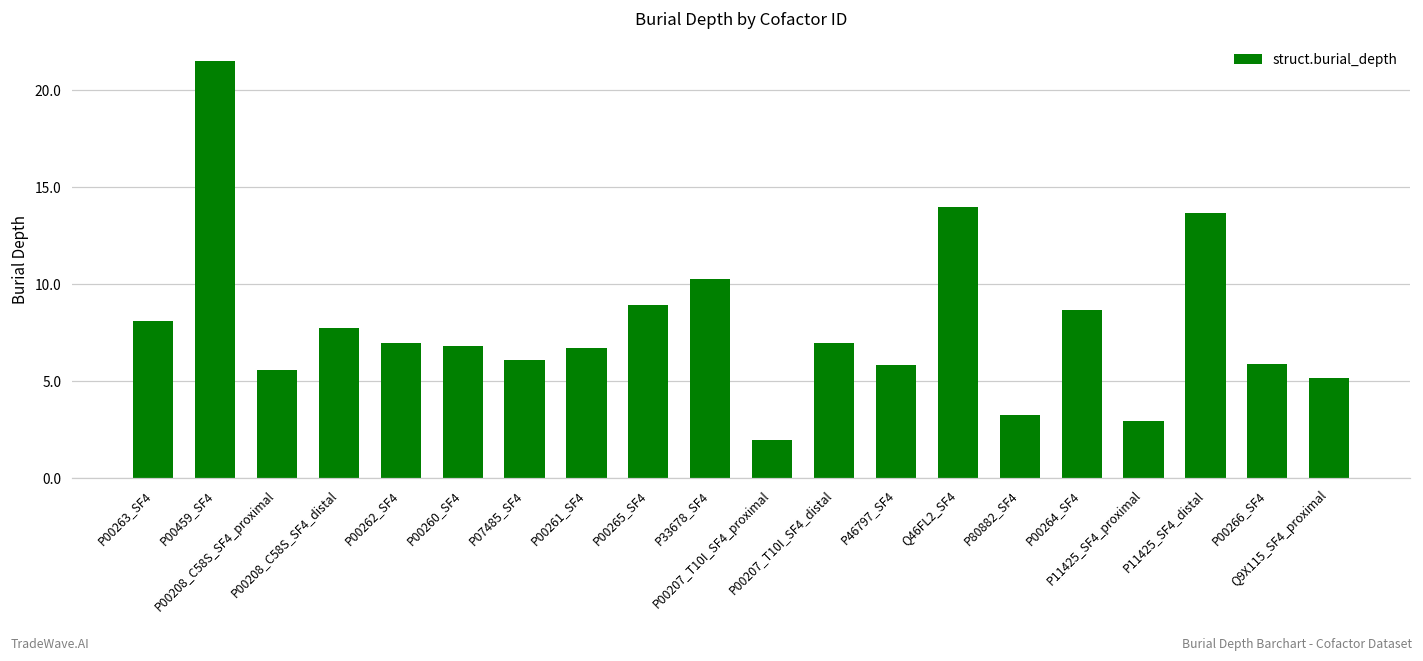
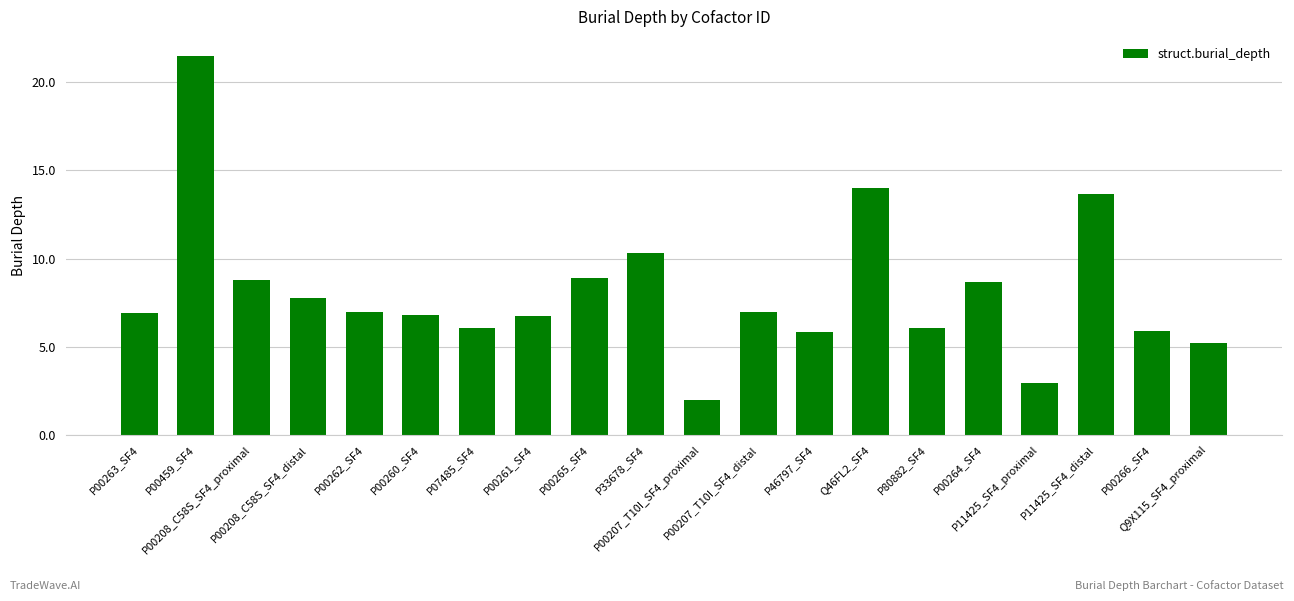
  {
-   "P00263_SF4": 8.1,
+   "P00263_SF4": 6.9,
    "P00459_SF4": 21.5,
-   "P00208_C58S_SF4_proximal": 5.6,
+   "P00208_C58S_SF4_proximal": 8.8,
    "P00208_C58S_SF4_distal": 7.7,
    "P00262_SF4": 7.0,
    "P00260_SF4": 6.8,
    "P07485_SF4": 6.1,
    "P00261_SF4": 6.7,
    "P00265_SF4": 8.9,
    "P33678_SF4": 10.3,
    "P00207_T10I_SF4_proximal": 2.0,
    "P00207_T10I_SF4_distal": 7.0,
    "P46797_SF4": 5.8,
    "Q46FL2_SF4": 14.0,
-   "P80882_SF4": 3.3,
+   "P80882_SF4": 6.1,
    "P00264_SF4": 8.7,
    "P11425_SF4_proximal": 3.0,
    "P11425_SF4_distal": 13.7,
    "P00266_SF4": 5.9,
    "Q9X115_SF4_proximal": 5.2
  }
